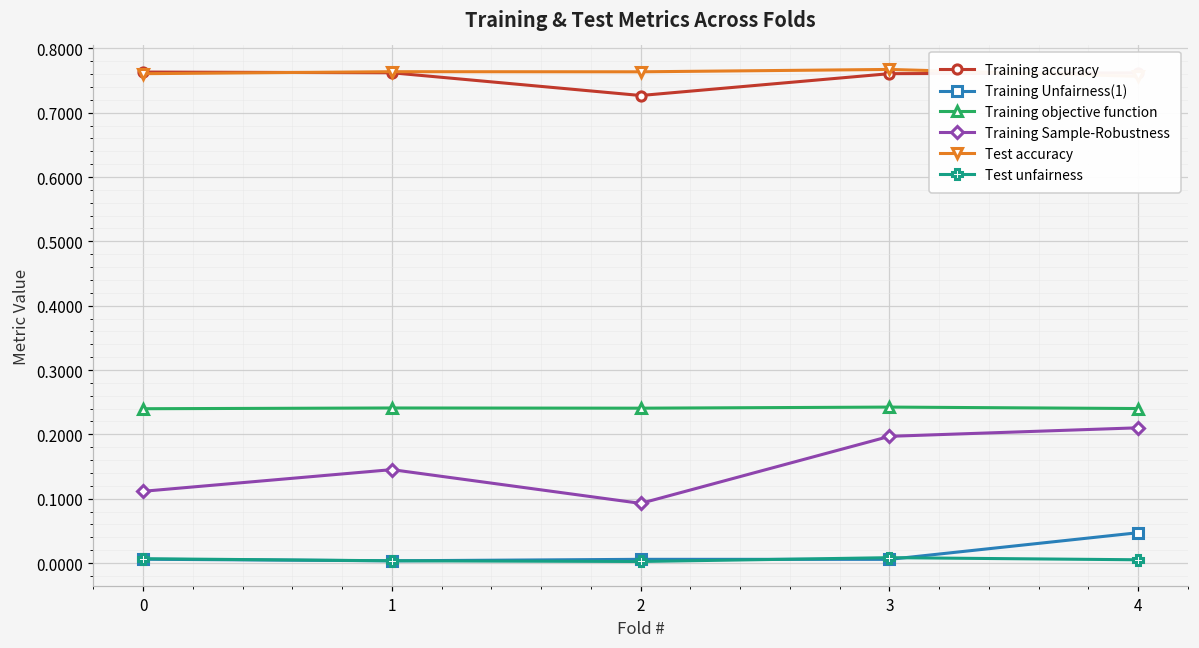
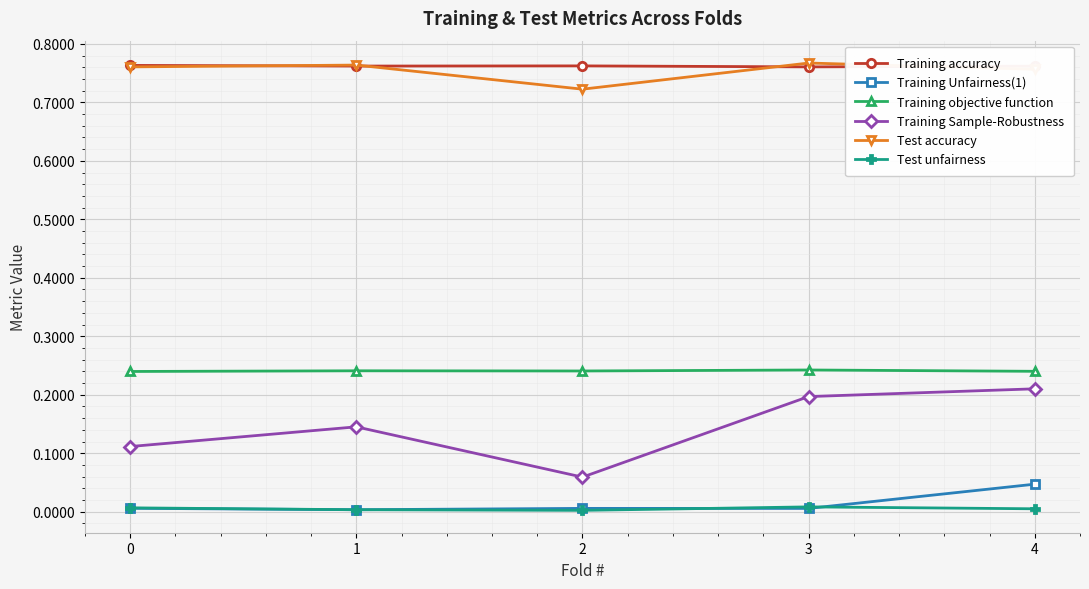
  {
    "Training accuracy": {
-     "2": 0.73,
+     "2": 0.76,
      "3": 0.76
    },
    "Training Unfairness(1)": {
      "4": 0.05
    },
    "Training Sample-Robustness": {
      "0": 0.11,
      "1": 0.15,
-     "2": 0.09,
+     "2": 0.06,
      "3": 0.20,
      "4": 0.21
    },
    "Test accuracy": {
-     "2": 0.76,
+     "2": 0.72,
      "3": 0.77
    }
  }
